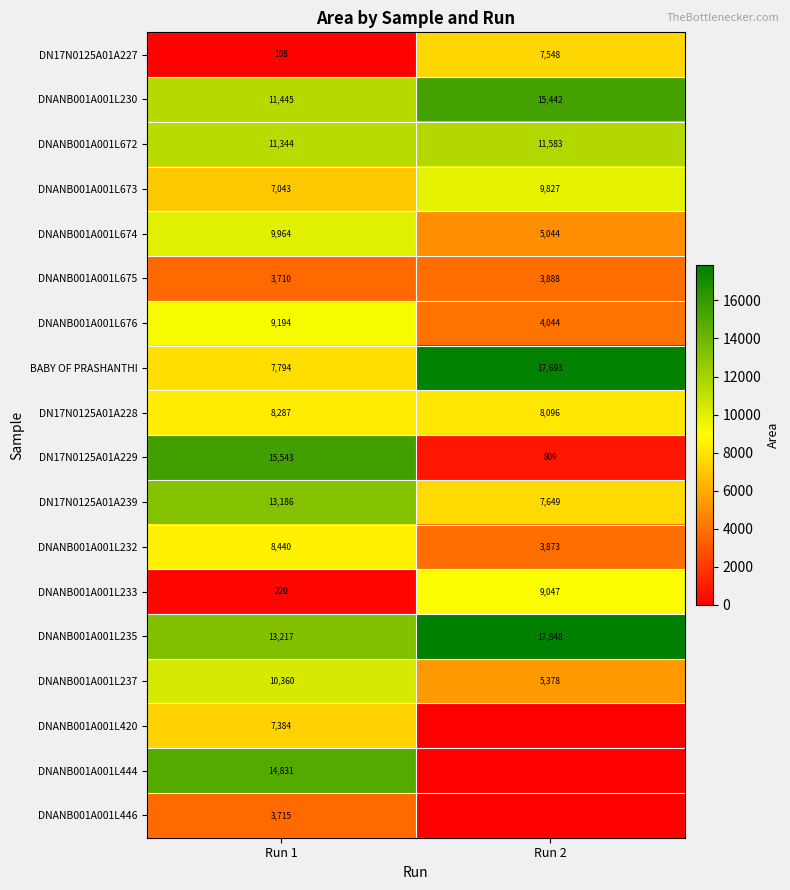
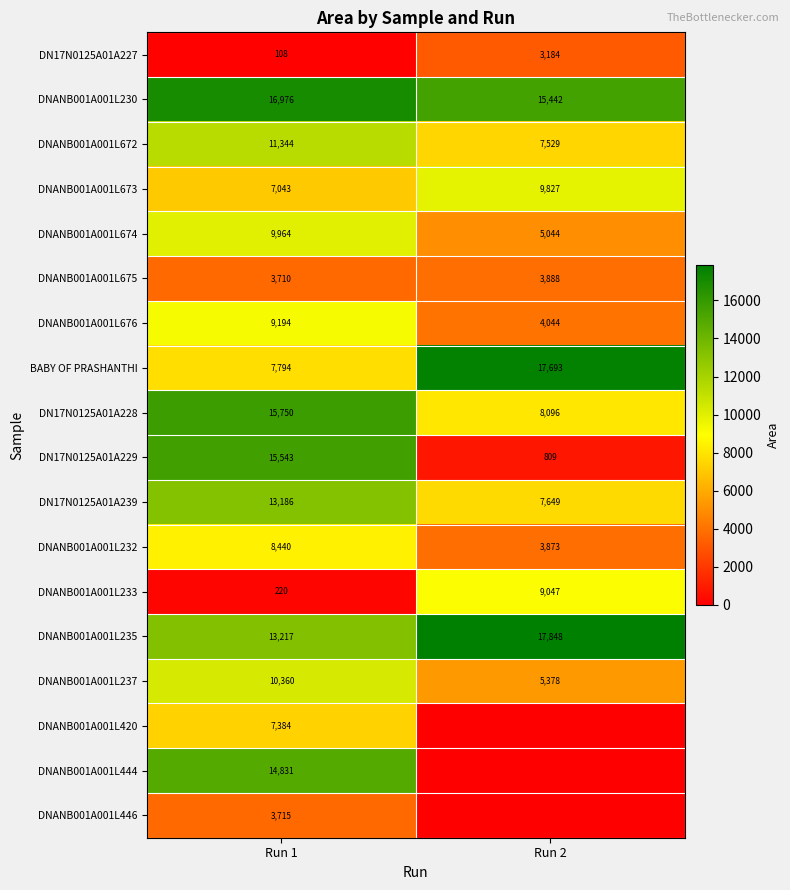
  {
    "DN17N0125A01A227": {
      "Run 1": "108",
-     "Run 2": "7,548"
+     "Run 2": "3,184"
    },
    "DNANB001A001L230": {
-     "Run 1": "11,445",
+     "Run 1": "16,976",
      "Run 2": "15,442"
    },
    "DNANB001A001L672": {
      "Run 1": "11,344",
-     "Run 2": "11,583"
+     "Run 2": "7,529"
    },
    "DNANB001A001L673": {
      "Run 1": "7,043",
      "Run 2": "9,827"
    },
    "DNANB001A001L674": {
      "Run 1": "9,964",
      "Run 2": "5,044"
    },
    "DNANB001A001L675": {
      "Run 1": "3,710",
      "Run 2": "3,888"
    },
    "DNANB001A001L676": {
      "Run 1": "9,194",
      "Run 2": "4,044"
    },
    "BABY OF PRASHANTHI": {
      "Run 1": "7,794",
      "Run 2": "17,693"
    },
    "DN17N0125A01A228": {
-     "Run 1": "8,287",
+     "Run 1": "15,750",
      "Run 2": "8,096"
    },
    "DN17N0125A01A229": {
      "Run 1": "15,543",
      "Run 2": "809"
    },
    "DN17N0125A01A239": {
      "Run 1": "13,186",
      "Run 2": "7,649"
    },
    "DNANB001A001L232": {
      "Run 1": "8,440",
      "Run 2": "3,873"
    },
    "DNANB001A001L233": {
      "Run 1": "220",
      "Run 2": "9,047"
    },
    "DNANB001A001L235": {
      "Run 1": "13,217",
      "Run 2": "17,848"
    },
    "DNANB001A001L237": {
      "Run 1": "10,360",
      "Run 2": "5,378"
    },
    "DNANB001A001L420": {
      "Run 1": "7,384"
    },
    "DNANB001A001L444": {
      "Run 1": "14,831"
    },
    "DNANB001A001L446": {
      "Run 1": "3,715"
    }
  }
